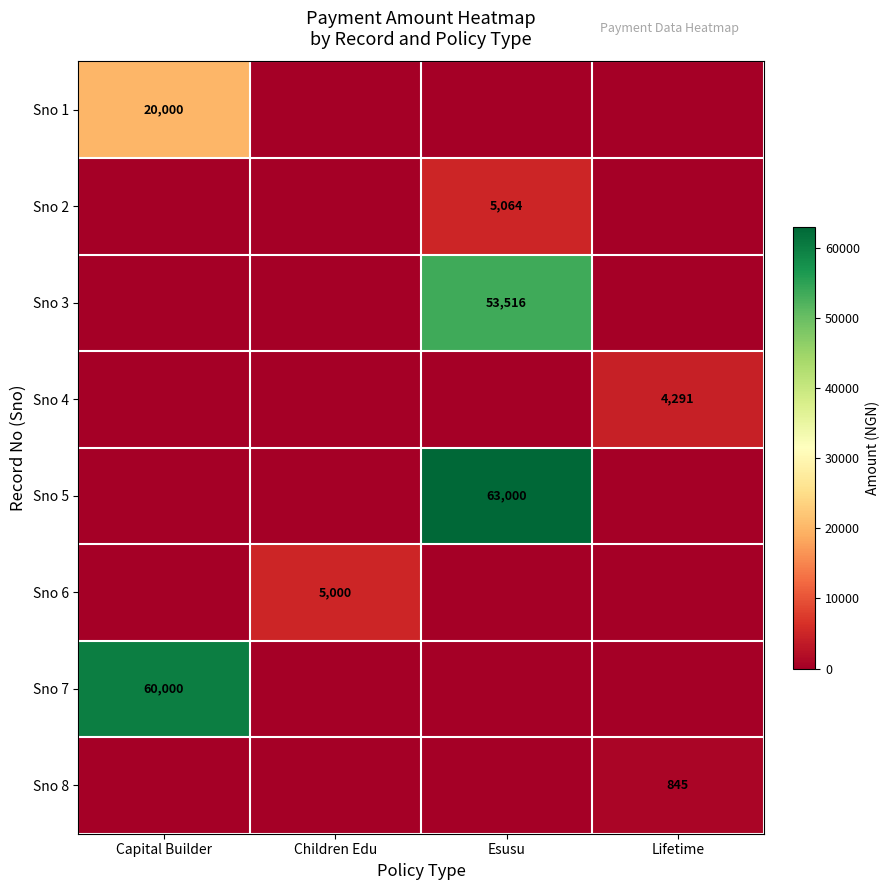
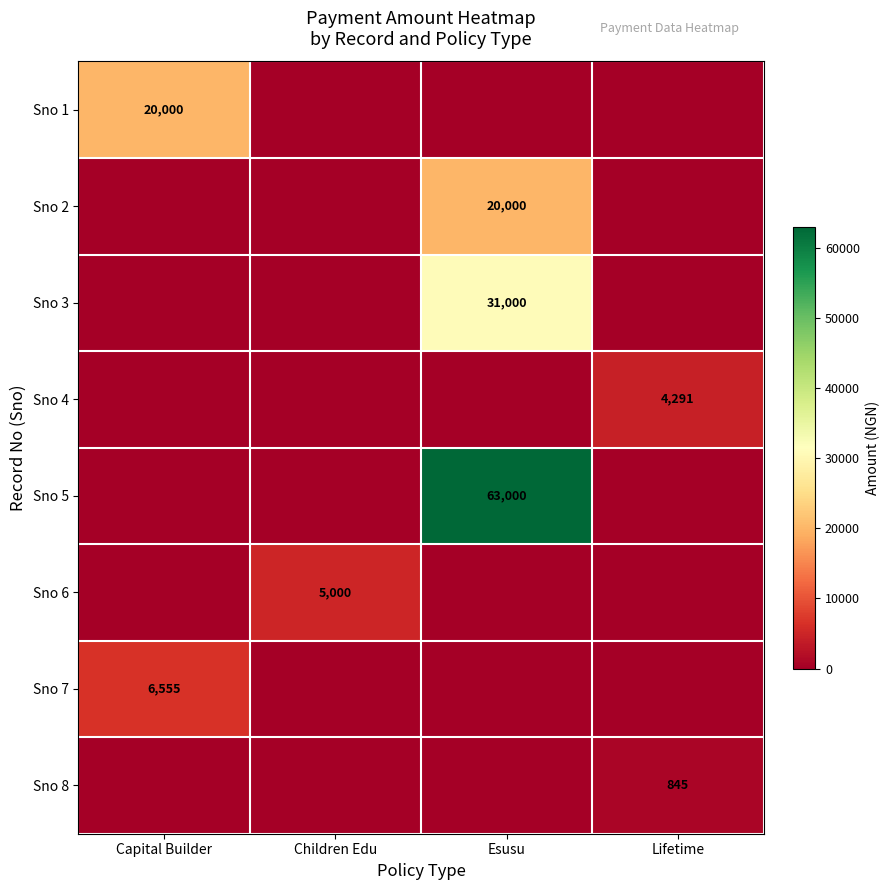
  {
    "Sno 1": {
      "Capital Builder": "20,000"
    },
    "Sno 2": {
-     "Esusu": "5,064"
+     "Esusu": "20,000"
    },
    "Sno 3": {
-     "Esusu": "53,516"
+     "Esusu": "31,000"
    },
    "Sno 4": {
      "Lifetime": "4,291"
    },
    "Sno 5": {
      "Esusu": "63,000"
    },
    "Sno 6": {
      "Children Edu": "5,000"
    },
    "Sno 7": {
-     "Capital Builder": "60,000"
+     "Capital Builder": "6,555"
    },
    "Sno 8": {
      "Lifetime": "845"
    }
  }
